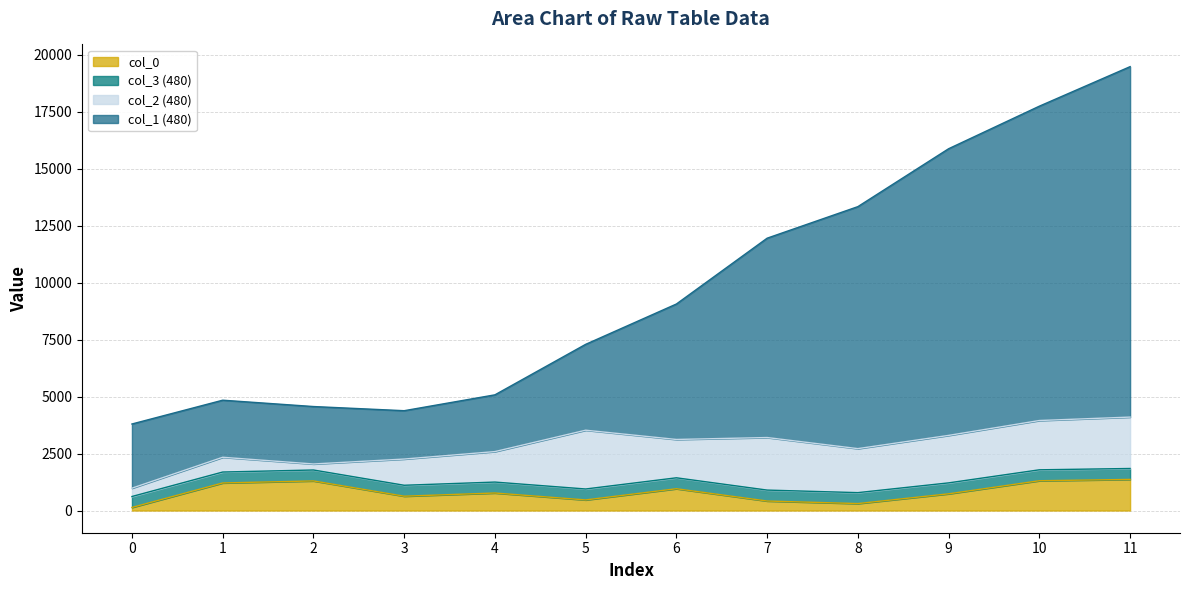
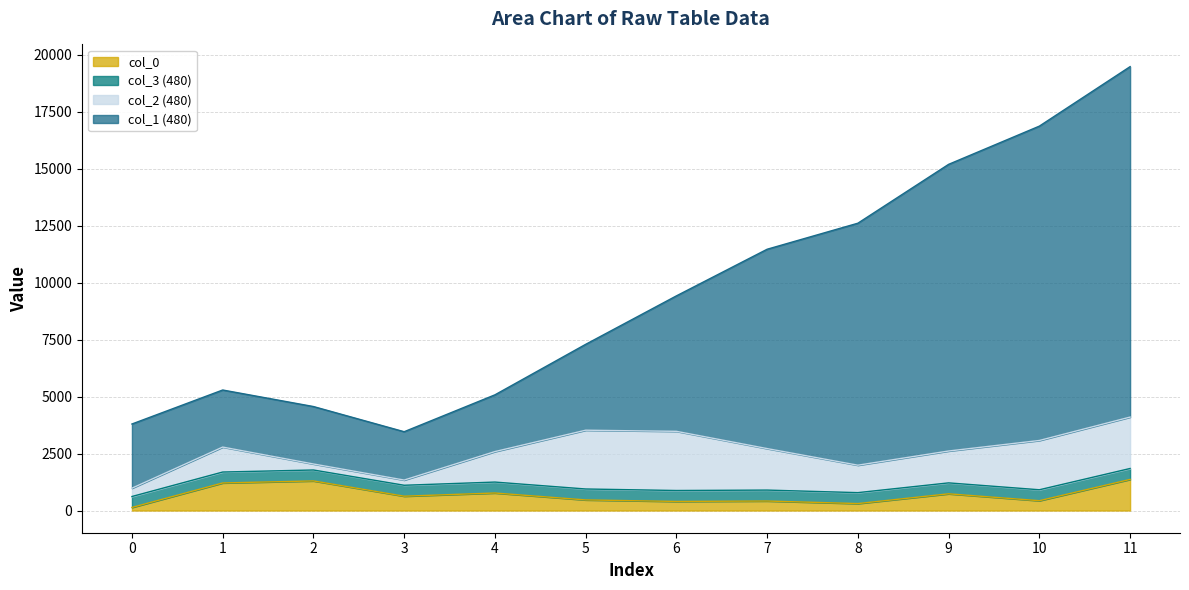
  {
    "col_0": {
      "0": 100,
      "1": 1200,
      "2": 1300,
      "3": 600,
      "4": 800,
      "5": 500,
-     "6": 1000,
+     "6": 400,
      "7": 400,
      "8": 300,
      "9": 700,
-     "10": 1300,
+     "10": 400,
      "11": 1400
    },
    "col_2 (480)": {
      "0": 400,
-     "1": 600,
+     "1": 1100,
      "2": 300,
-     "3": 1200,
+     "3": 200,
      "4": 1300,
      "5": 2600,
-     "6": 1700,
-     "7": 2300,
-     "8": 1900,
-     "9": 2100,
+     "6": 2600,
+     "7": 1800,
+     "8": 1200,
+     "9": 1400,
      "10": 2200,
      "11": 2300
    }
  }
